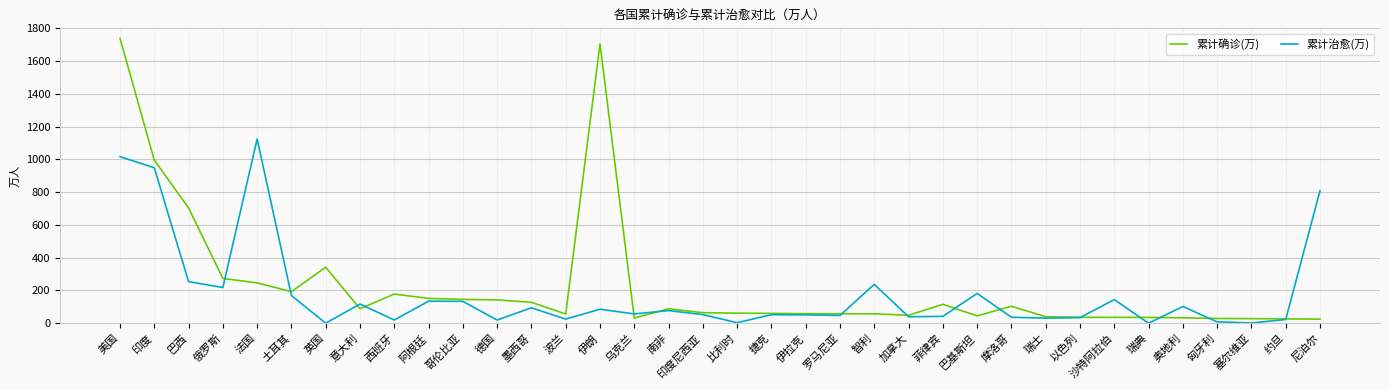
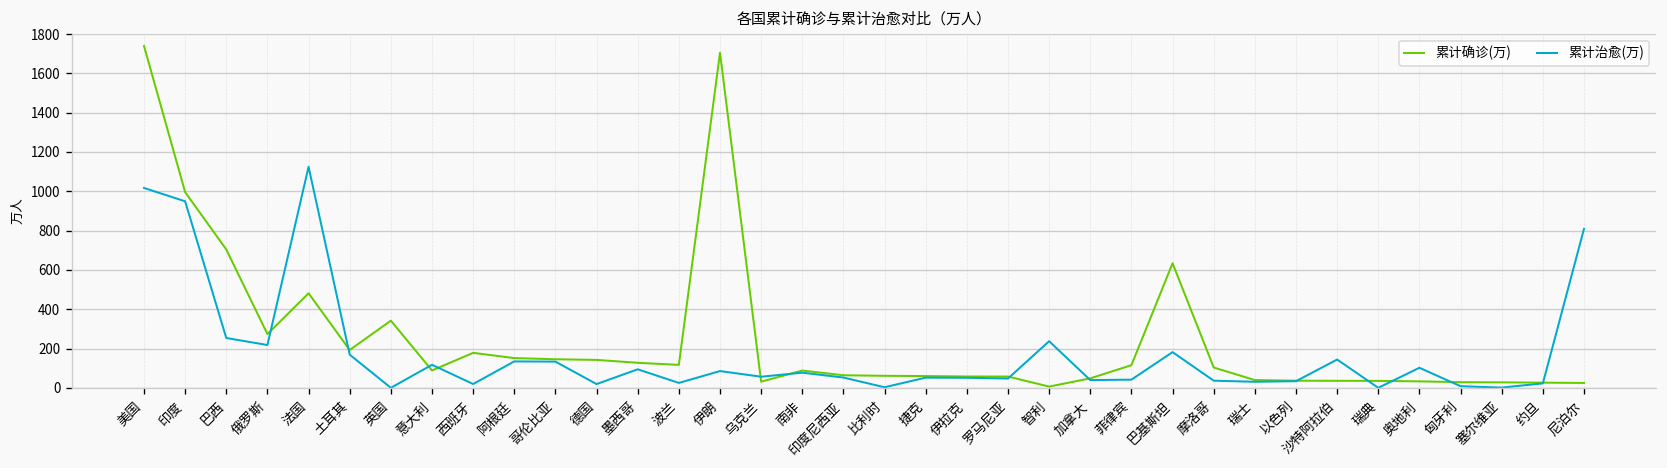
  {
    "累计确诊(万)": {
      "美国": 1740,
      "印度": 1000,
      "巴西": 700,
      "俄罗斯": 270,
-     "法国": 250,
+     "法国": 480,
      "土耳其": 190,
      "英国": 340,
      "意大利": 90,
      "西班牙": 180,
      "阿根廷": 150,
      "德国": 140,
      "墨西哥": 130,
-     "波兰": 60,
+     "波兰": 120,
      "伊朗": 1700,
      "乌克兰": 30,
      "比利时": 60,
-     "智利": 60,
+     "智利": 10,
      "菲律宾": 120,
-     "巴基斯坦": 40,
+     "巴基斯坦": 630,
      "摩洛哥": 100,
      "沙特阿拉伯": 40,
      "瑞典": 40,
      "奥地利": 30,
      "匈牙利": 30,
      "塞尔维亚": 30,
      "尼泊尔": 30
    },
    "累计治愈(万)": {
      "美国": 1020,
      "印度": 950,
      "巴西": 250,
      "俄罗斯": 220,
      "法国": 1120,
      "土耳其": 170,
      "英国": 0,
      "意大利": 120,
      "西班牙": 20,
      "阿根廷": 130,
      "德国": 20,
      "墨西哥": 90,
      "波兰": 30,
      "伊朗": 90,
      "乌克兰": 60,
      "比利时": 0,
      "智利": 240,
      "菲律宾": 40,
      "巴基斯坦": 180,
      "摩洛哥": 40,
      "沙特阿拉伯": 140,
      "瑞典": 0,
      "奥地利": 100,
      "匈牙利": 10,
      "塞尔维亚": 0,
      "尼泊尔": 810
    }
  }
